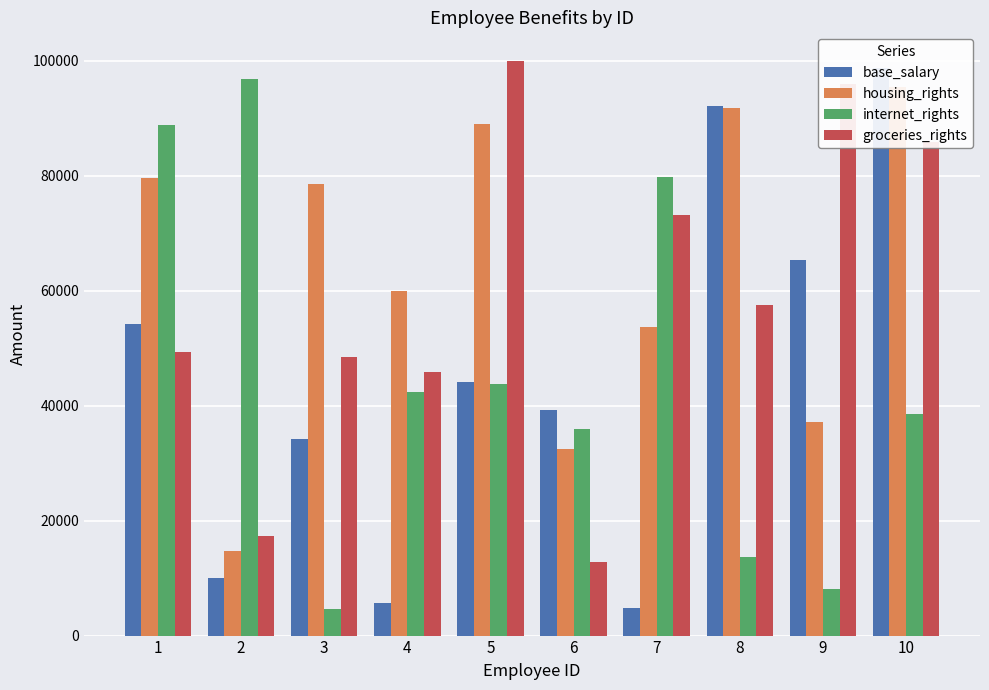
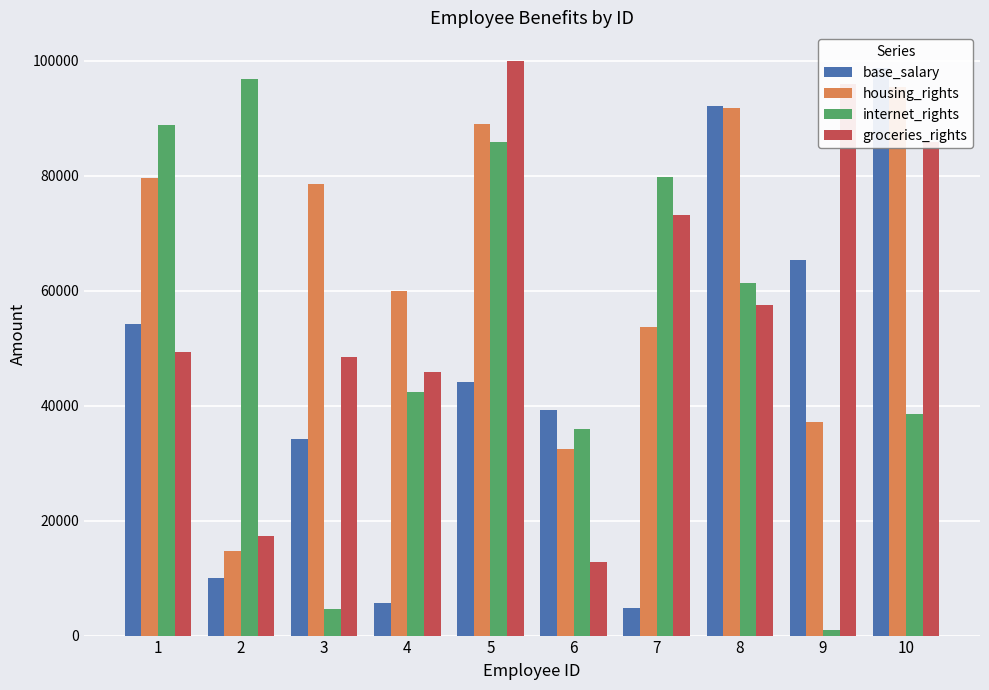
  {
    "base_salary": {
      "1": 54000,
      "2": 10000,
      "3": 34000,
      "4": 6000,
      "5": 44000,
      "6": 39000,
      "7": 5000,
      "8": 92000,
      "9": 65000
    },
    "internet_rights": {
      "1": 89000,
      "2": 97000,
      "3": 5000,
      "4": 42000,
-     "5": 44000,
+     "5": 86000,
      "6": 36000,
      "7": 80000,
-     "8": 14000,
-     "9": 8000,
+     "8": 61000,
+     "9": 1000,
      "10": 39000
    }
  }
